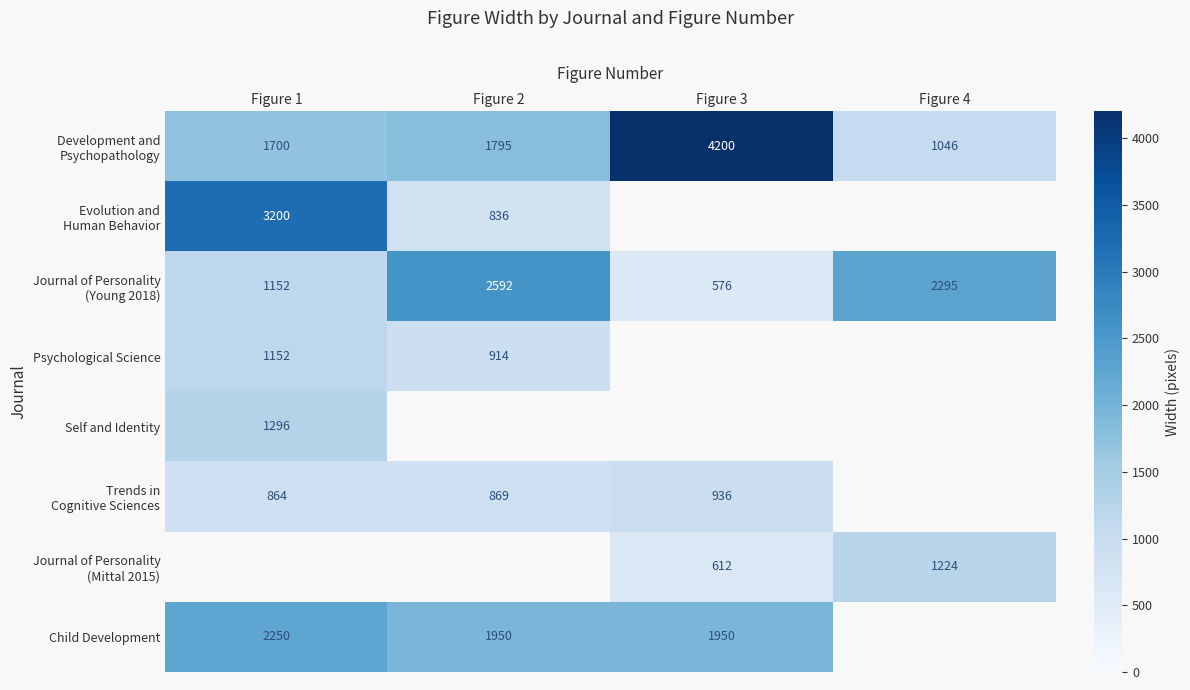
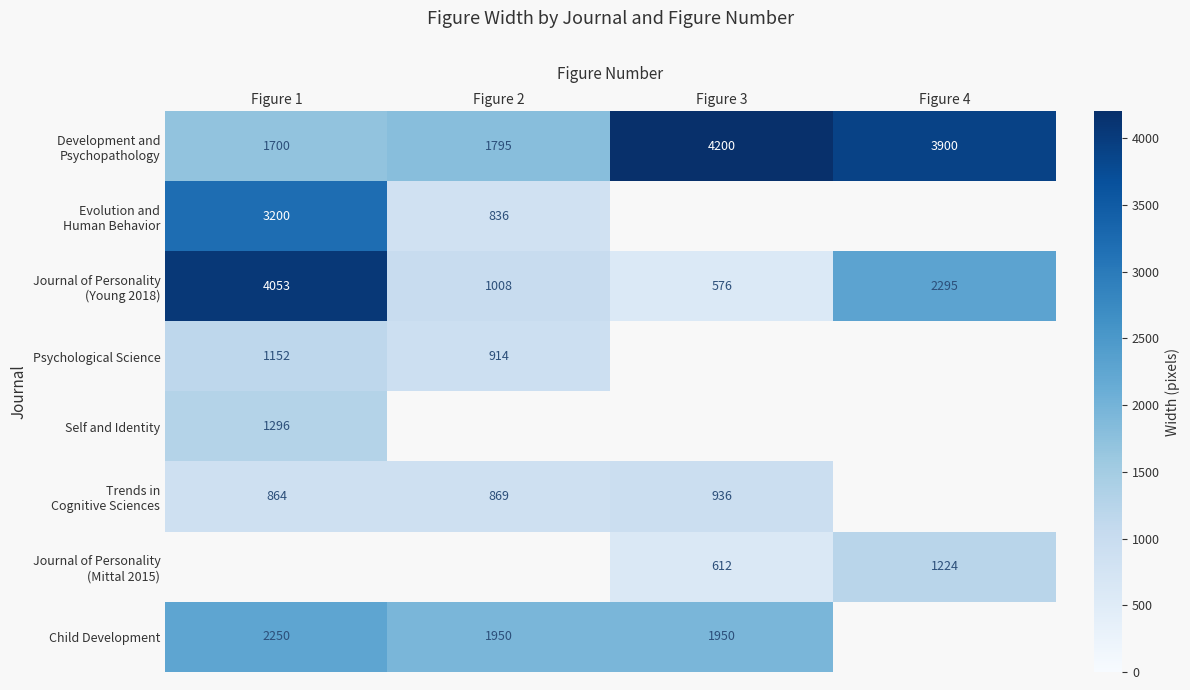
  {
    "Development and Psychopathology": {
      "Figure 1": 1700,
      "Figure 2": 1795,
      "Figure 3": 4200,
-     "Figure 4": 1046
+     "Figure 4": 3900
    },
    "Evolution and Human Behavior": {
      "Figure 1": 3200,
      "Figure 2": 836
    },
    "Journal of Personality (Young 2018)": {
-     "Figure 1": 1152,
-     "Figure 2": 2592,
+     "Figure 1": 4053,
+     "Figure 2": 1008,
      "Figure 3": 576,
      "Figure 4": 2295
    },
    "Psychological Science": {
      "Figure 1": 1152,
      "Figure 2": 914
    },
    "Self and Identity": {
      "Figure 1": 1296
    },
    "Trends in Cognitive Sciences": {
      "Figure 1": 864,
      "Figure 2": 869,
      "Figure 3": 936
    },
    "Journal of Personality (Mittal 2015)": {
      "Figure 3": 612,
      "Figure 4": 1224
    },
    "Child Development": {
      "Figure 1": 2250,
      "Figure 2": 1950,
      "Figure 3": 1950
    }
  }
